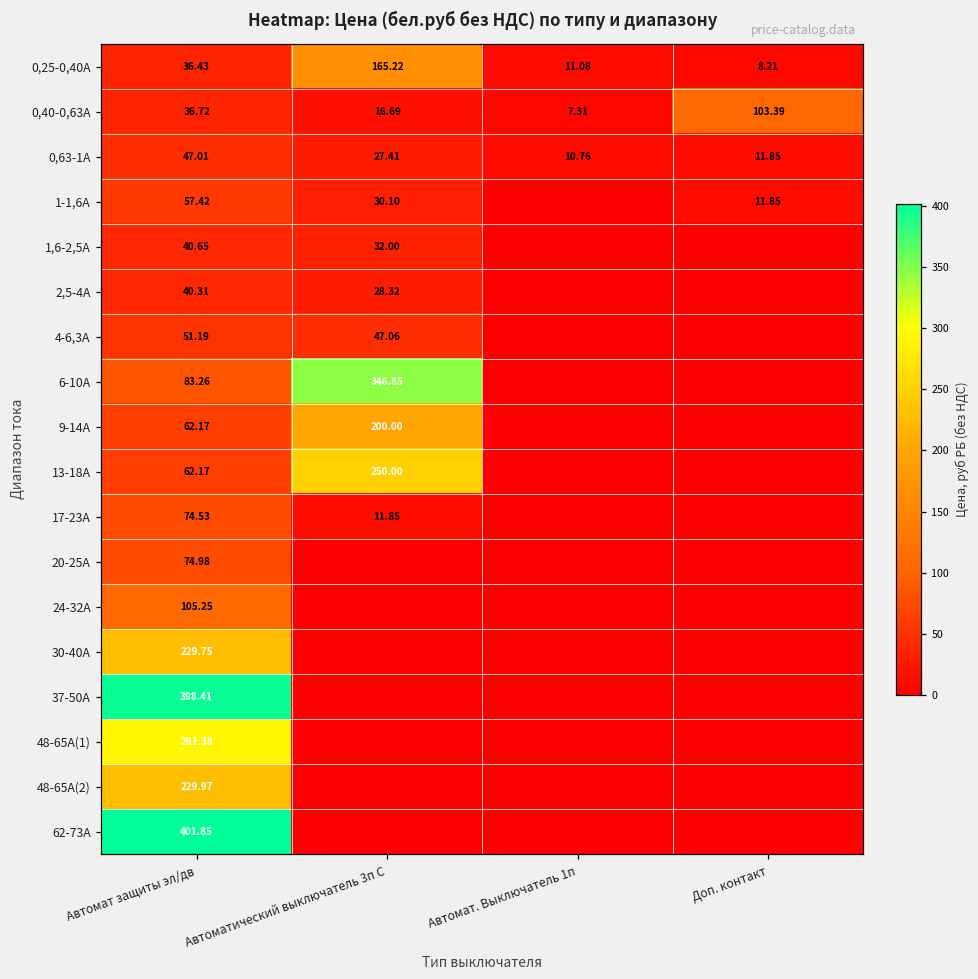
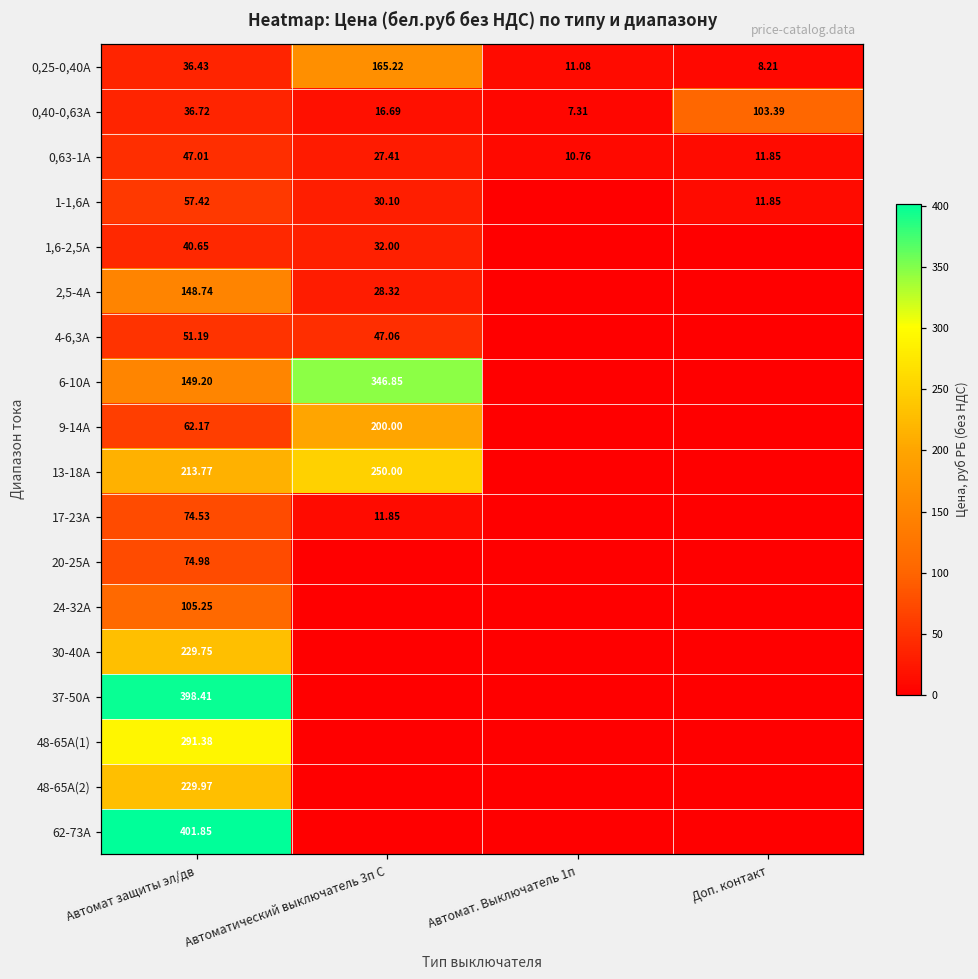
  {
    "0,25-0,40A": {
      "Автомат защиты эл/дв": 36.43,
      "Автоматический выключатель 3п С": 165.22,
      "Автомат. Выключатель 1п": 11.08,
      "Доп. контакт": 8.21
    },
    "0,40-0,63A": {
      "Автомат защиты эл/дв": 36.72,
      "Автоматический выключатель 3п С": 16.69,
      "Автомат. Выключатель 1п": 7.31,
      "Доп. контакт": 103.39
    },
    "0,63-1A": {
      "Автомат защиты эл/дв": 47.01,
      "Автоматический выключатель 3п С": 27.41,
      "Автомат. Выключатель 1п": 10.76,
      "Доп. контакт": 11.85
    },
    "1-1,6A": {
      "Автомат защиты эл/дв": 57.42,
      "Автоматический выключатель 3п С": 30.10,
      "Доп. контакт": 11.85
    },
    "1,6-2,5A": {
      "Автомат защиты эл/дв": 40.65,
      "Автоматический выключатель 3п С": 32.00
    },
    "2,5-4A": {
-     "Автомат защиты эл/дв": 40.31,
+     "Автомат защиты эл/дв": 148.74,
      "Автоматический выключатель 3п С": 28.32
    },
    "4-6,3A": {
      "Автомат защиты эл/дв": 51.19,
      "Автоматический выключатель 3п С": 47.06
    },
    "6-10A": {
-     "Автомат защиты эл/дв": 83.26,
+     "Автомат защиты эл/дв": 149.20,
      "Автоматический выключатель 3п С": 346.85
    },
    "9-14A": {
      "Автомат защиты эл/дв": 62.17,
      "Автоматический выключатель 3п С": 200.00
    },
    "13-18A": {
-     "Автомат защиты эл/дв": 62.17,
+     "Автомат защиты эл/дв": 213.77,
      "Автоматический выключатель 3п С": 250.00
    },
    "17-23A": {
      "Автомат защиты эл/дв": 74.53,
      "Автоматический выключатель 3п С": 11.85
    },
    "20-25A": {
      "Автомат защиты эл/дв": 74.98
    },
    "24-32A": {
      "Автомат защиты эл/дв": 105.25
    },
    "30-40A": {
      "Автомат защиты эл/дв": 229.75
    },
    "37-50A": {
      "Автомат защиты эл/дв": 398.41
    },
    "48-65A(1)": {
      "Автомат защиты эл/дв": 291.38
    },
    "48-65A(2)": {
      "Автомат защиты эл/дв": 229.97
    },
    "62-73A": {
      "Автомат защиты эл/дв": 401.85
    }
  }
